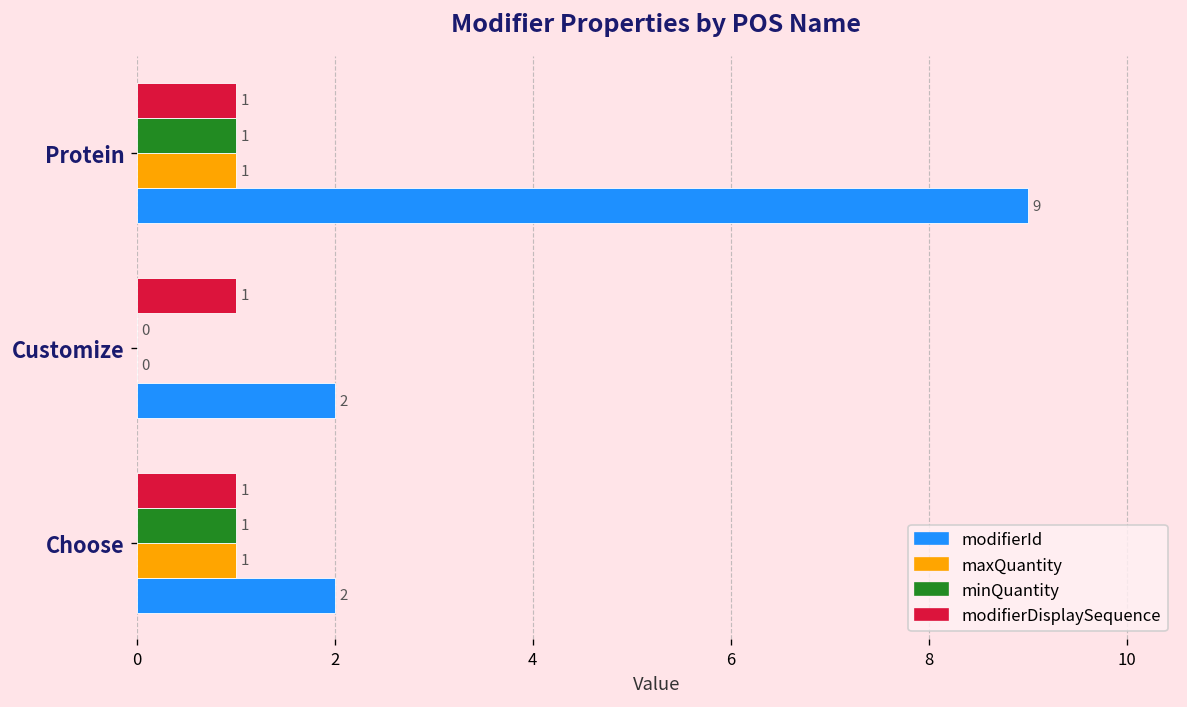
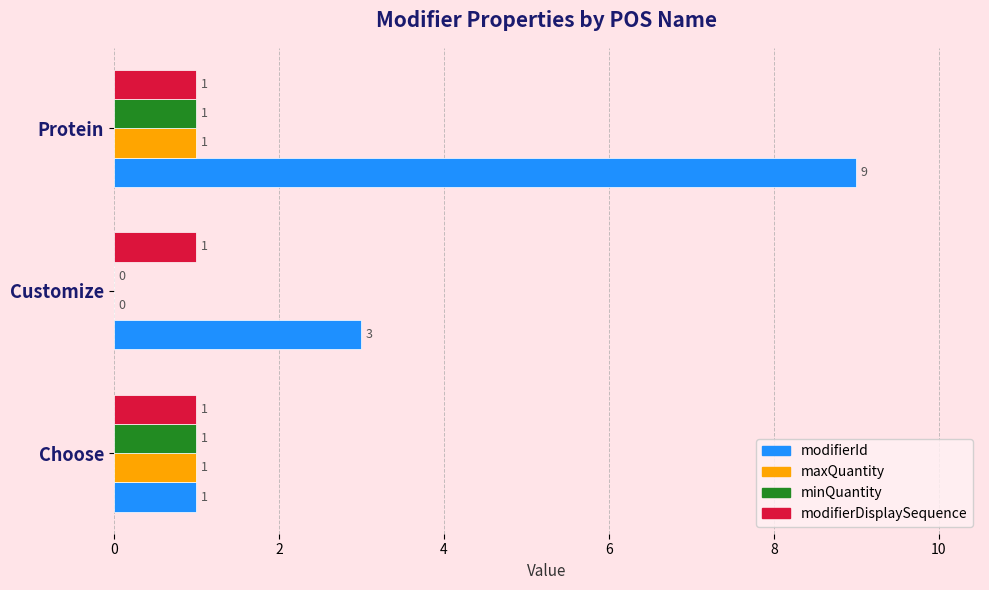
  {
    "modifierId": {
      "Protein": 9,
-     "Customize": 2,
-     "Choose": 2
+     "Customize": 3,
+     "Choose": 1
    },
    "maxQuantity": {
      "Protein": 1,
      "Customize": 0,
      "Choose": 1
    },
    "minQuantity": {
      "Protein": 1,
      "Customize": 0,
      "Choose": 1
    },
    "modifierDisplaySequence": {
      "Protein": 1,
      "Customize": 1,
      "Choose": 1
    }
  }
